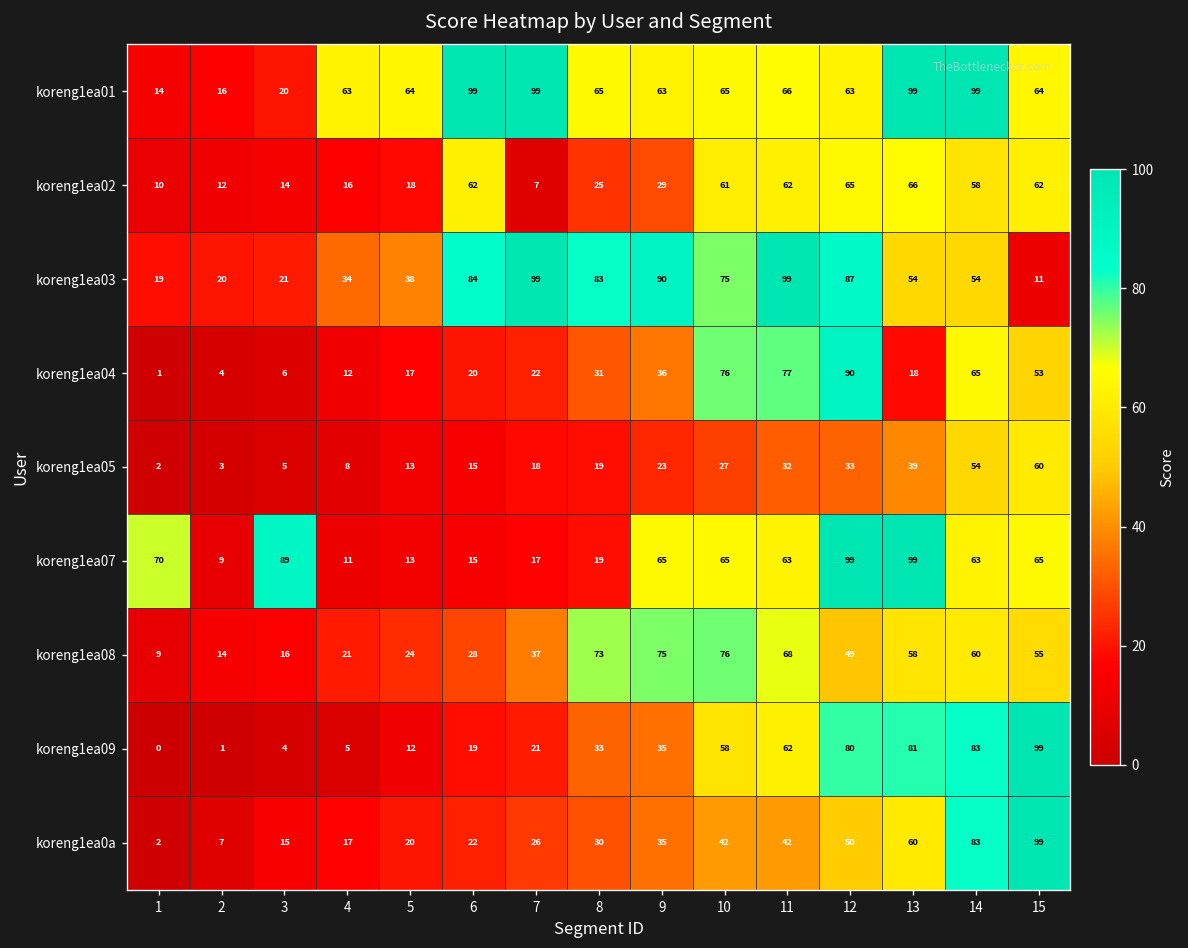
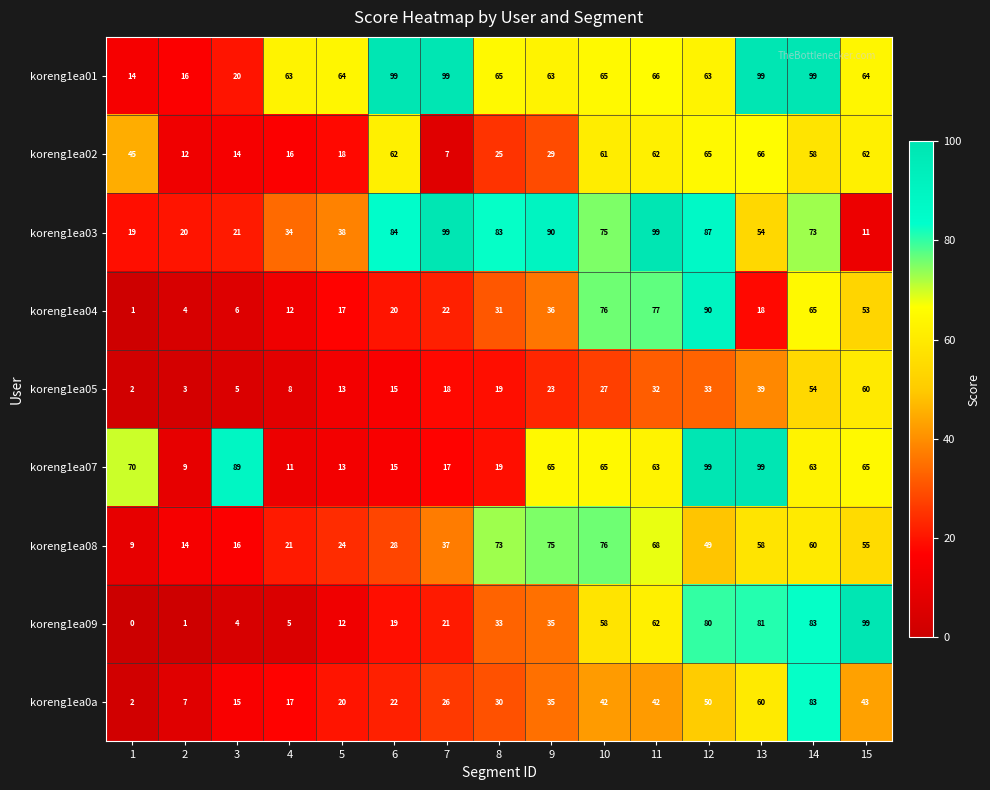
  {
    "koreng1ea01": {
      "1": 14,
      "2": 16,
      "3": 20,
      "4": 63,
      "5": 64,
      "6": 99,
      "7": 99,
      "8": 65,
      "9": 63,
      "10": 65,
      "11": 66,
      "12": 63,
      "13": 99,
      "15": 64
    },
    "koreng1ea02": {
-     "1": 10,
+     "1": 45,
      "2": 12,
      "3": 14,
      "4": 16,
      "5": 18,
      "6": 62,
      "7": 7,
      "8": 25,
      "9": 29,
      "10": 61,
      "11": 62,
      "12": 65,
      "13": 66,
      "14": 58,
      "15": 62
    },
    "koreng1ea03": {
      "1": 19,
      "2": 20,
      "3": 21,
      "4": 34,
      "5": 38,
      "6": 84,
      "7": 99,
      "8": 83,
      "9": 90,
      "10": 75,
      "11": 99,
      "12": 87,
      "13": 54,
-     "14": 54,
+     "14": 73,
      "15": 11
    },
    "koreng1ea04": {
      "1": 1,
      "2": 4,
      "3": 6,
      "4": 12,
      "5": 17,
      "6": 20,
      "7": 22,
      "8": 31,
      "9": 36,
      "10": 76,
      "11": 77,
      "12": 90,
      "13": 18,
      "14": 65,
      "15": 53
    },
    "koreng1ea05": {
      "1": 2,
      "2": 3,
      "3": 5,
      "4": 8,
      "5": 13,
      "6": 15,
      "7": 18,
      "8": 19,
      "9": 23,
      "10": 27,
      "11": 32,
      "12": 33,
      "13": 39,
      "14": 54,
      "15": 60
    },
    "koreng1ea07": {
      "1": 70,
      "2": 9,
      "3": 89,
      "4": 11,
      "5": 13,
      "6": 15,
      "7": 17,
      "8": 19,
      "9": 65,
      "10": 65,
      "11": 63,
      "12": 99,
      "13": 99,
      "14": 63,
      "15": 65
    },
    "koreng1ea08": {
      "1": 9,
      "2": 14,
      "3": 16,
      "4": 21,
      "5": 24,
      "6": 28,
      "7": 37,
      "8": 73,
      "9": 75,
      "10": 76,
      "11": 68,
      "12": 49,
      "13": 58,
      "14": 60,
      "15": 55
    },
    "koreng1ea09": {
      "1": 0,
      "2": 1,
      "3": 4,
      "4": 5,
      "5": 12,
      "6": 19,
      "7": 21,
      "8": 33,
      "9": 35,
      "10": 58,
      "11": 62,
      "12": 80,
      "13": 81,
      "14": 83,
      "15": 99
    },
    "koreng1ea0a": {
      "1": 2,
      "2": 7,
      "3": 15,
      "4": 17,
      "5": 20,
      "6": 22,
      "7": 26,
      "8": 30,
      "9": 35,
      "10": 42,
      "11": 42,
      "12": 50,
      "13": 60,
      "14": 83,
-     "15": 99
+     "15": 43
    }
  }
